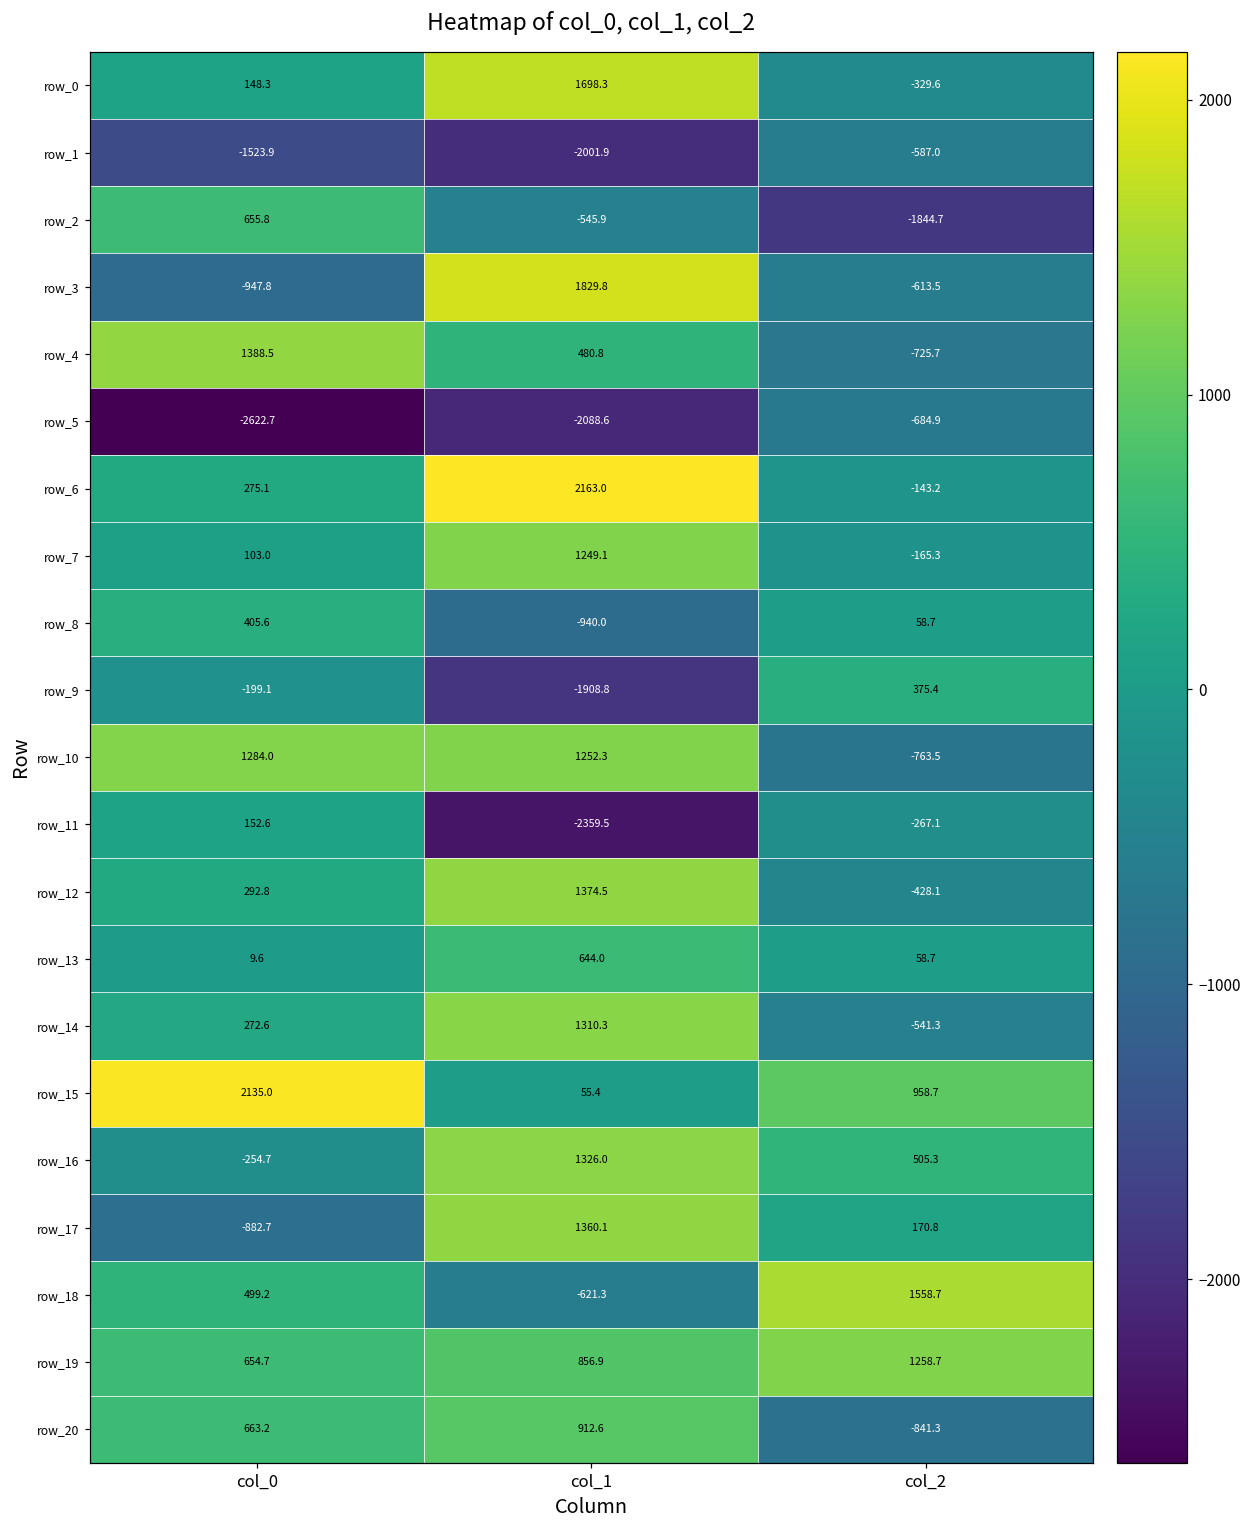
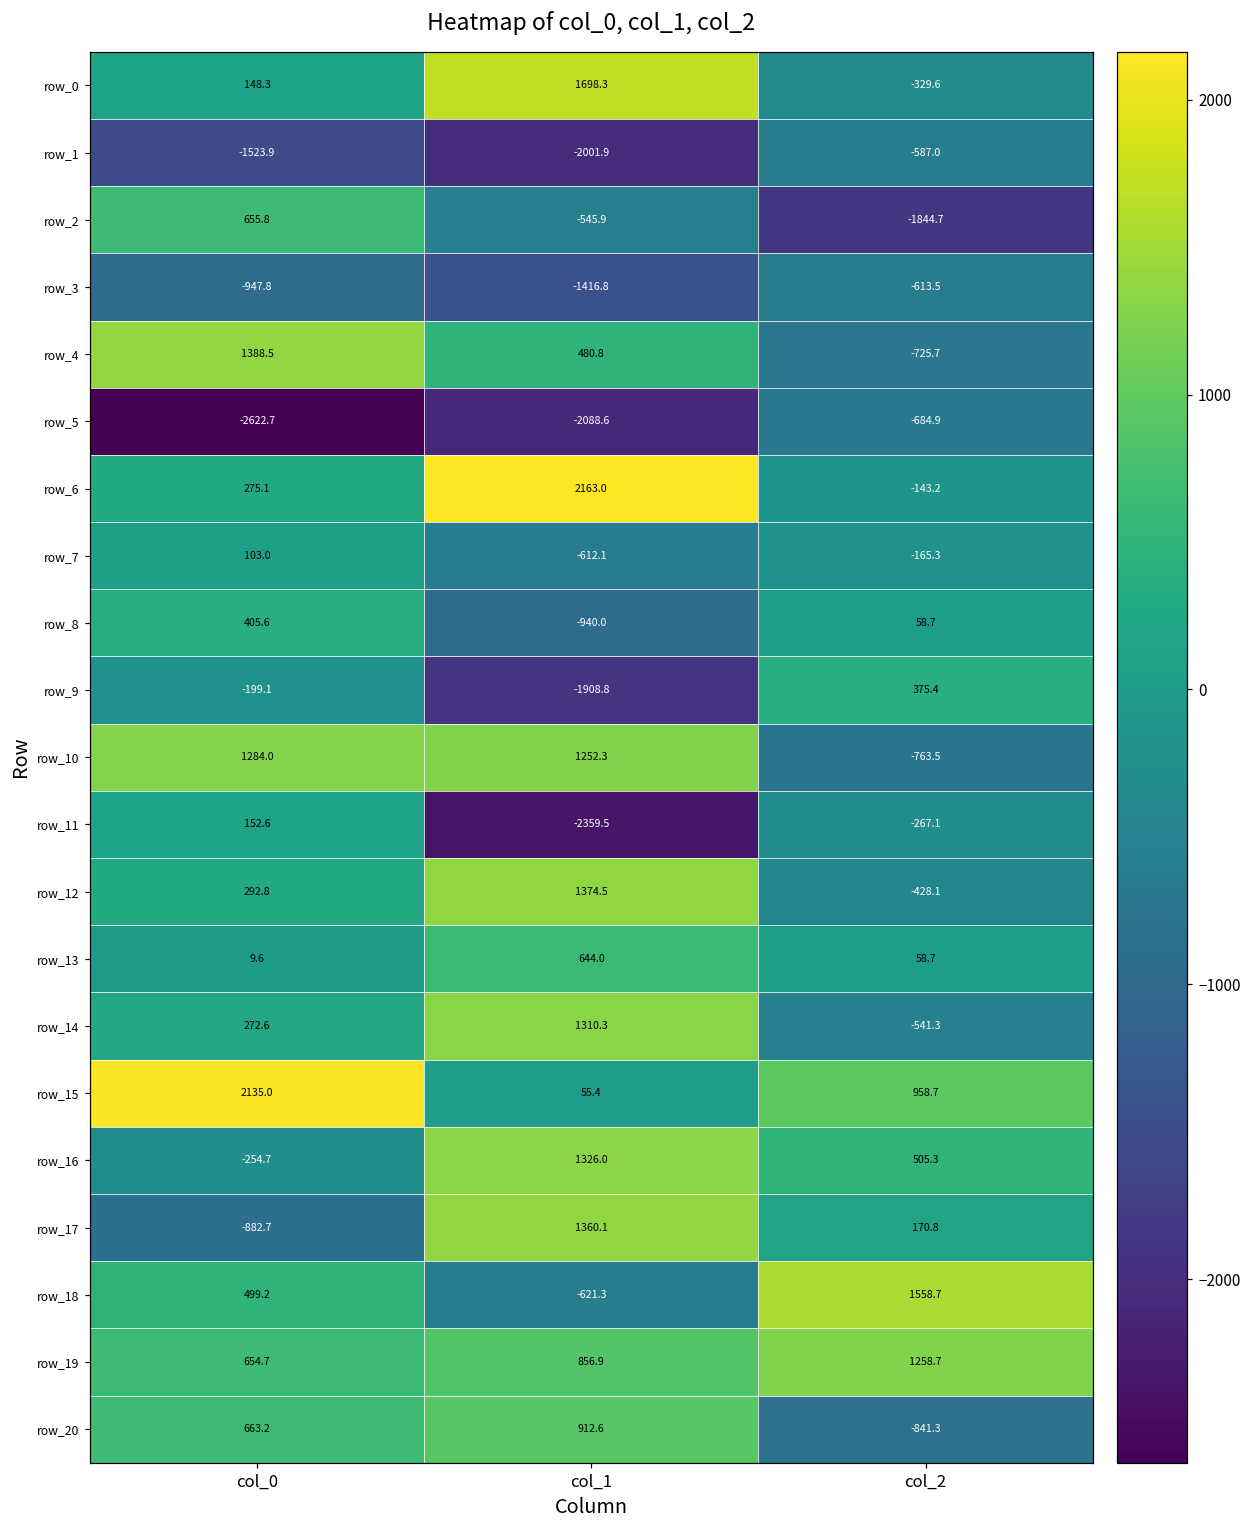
  {
    "row_0": {
      "col_0": 148.3,
      "col_1": 1698.3,
      "col_2": -329.6
    },
    "row_1": {
      "col_0": -1523.9,
      "col_1": -2001.9,
      "col_2": -587.0
    },
    "row_2": {
      "col_0": 655.8,
      "col_1": -545.9,
      "col_2": -1844.7
    },
    "row_3": {
      "col_0": -947.8,
-     "col_1": 1829.8,
+     "col_1": -1416.8,
      "col_2": -613.5
    },
    "row_4": {
      "col_0": 1388.5,
      "col_1": 480.8,
      "col_2": -725.7
    },
    "row_5": {
      "col_0": -2622.7,
      "col_1": -2088.6,
      "col_2": -684.9
    },
    "row_6": {
      "col_0": 275.1,
      "col_1": 2163.0,
      "col_2": -143.2
    },
    "row_7": {
      "col_0": 103.0,
-     "col_1": 1249.1,
+     "col_1": -612.1,
      "col_2": -165.3
    },
    "row_8": {
      "col_0": 405.6,
      "col_1": -940.0,
      "col_2": 58.7
    },
    "row_9": {
      "col_0": -199.1,
      "col_1": -1908.8,
      "col_2": 375.4
    },
    "row_10": {
      "col_0": 1284.0,
      "col_1": 1252.3,
      "col_2": -763.5
    },
    "row_11": {
      "col_0": 152.6,
      "col_1": -2359.5,
      "col_2": -267.1
    },
    "row_12": {
      "col_0": 292.8,
      "col_1": 1374.5,
      "col_2": -428.1
    },
    "row_13": {
      "col_0": 9.6,
      "col_1": 644.0,
      "col_2": 58.7
    },
    "row_14": {
      "col_0": 272.6,
      "col_1": 1310.3,
      "col_2": -541.3
    },
    "row_15": {
      "col_0": 2135.0,
      "col_1": 55.4,
      "col_2": 958.7
    },
    "row_16": {
      "col_0": -254.7,
      "col_1": 1326.0,
      "col_2": 505.3
    },
    "row_17": {
      "col_0": -882.7,
      "col_1": 1360.1,
      "col_2": 170.8
    },
    "row_18": {
      "col_0": 499.2,
      "col_1": -621.3,
      "col_2": 1558.7
    },
    "row_19": {
      "col_0": 654.7,
      "col_1": 856.9,
      "col_2": 1258.7
    },
    "row_20": {
      "col_0": 663.2,
      "col_1": 912.6,
      "col_2": -841.3
    }
  }
